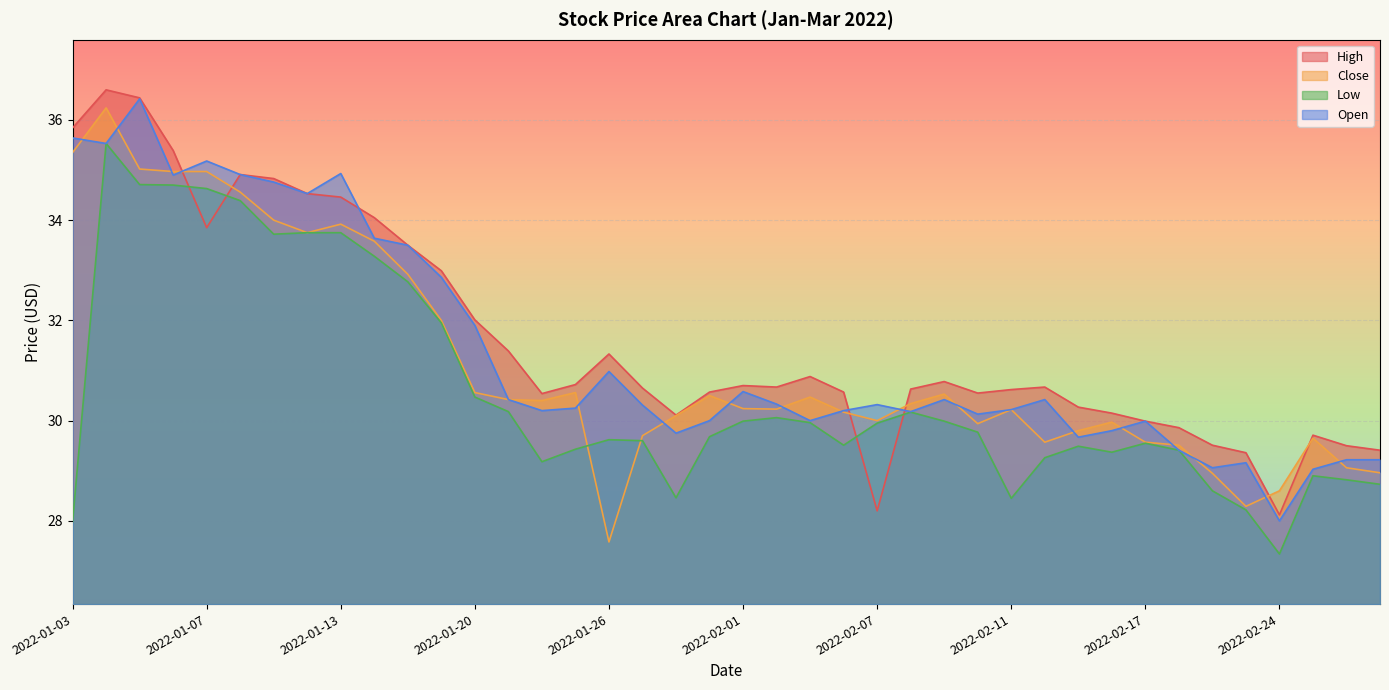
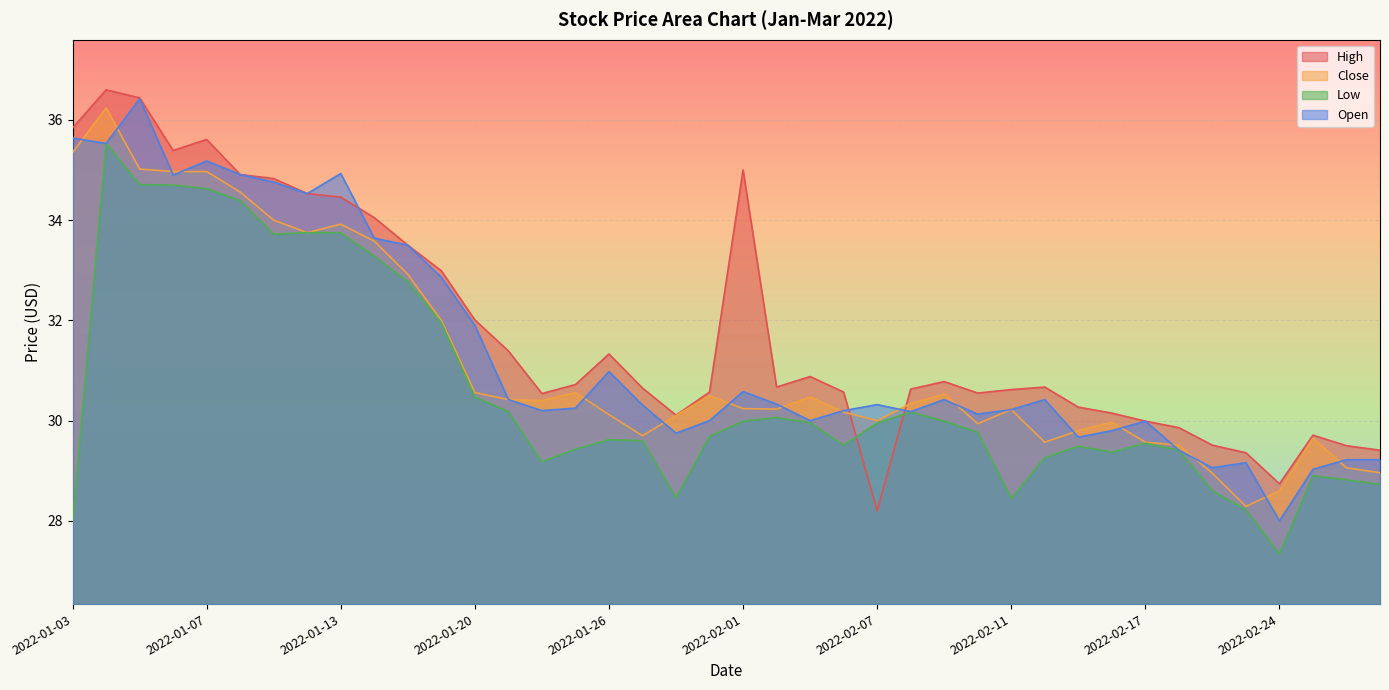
  {
    "High": {
      "2022-01-03": 35.8,
-     "2022-01-07": 33.9,
+     "2022-01-07": 35.6,
      "2022-01-13": 34.5,
      "2022-01-20": 32.0,
      "2022-01-26": 31.3,
-     "2022-02-01": 30.7,
+     "2022-02-01": 35.0,
      "2022-02-07": 28.2,
      "2022-02-11": 30.6,
-     "2022-02-24": 28.1
+     "2022-02-24": 28.7
    },
    "Close": {
      "2022-01-03": 35.4,
      "2022-01-07": 35.0,
      "2022-01-13": 33.9,
      "2022-01-20": 30.6,
-     "2022-01-26": 27.6,
+     "2022-01-26": 30.1,
      "2022-02-01": 30.2,
      "2022-02-24": 28.6
    },
    "Low": {
      "2022-01-03": 28.0,
      "2022-01-07": 34.6,
      "2022-01-13": 33.8,
      "2022-01-20": 30.5,
      "2022-01-26": 29.6,
      "2022-02-01": 30.0,
      "2022-02-11": 28.5,
      "2022-02-24": 27.3
    },
    "Open": {
      "2022-01-03": 35.6,
      "2022-01-07": 35.2,
      "2022-01-13": 34.9,
      "2022-01-20": 31.9,
      "2022-01-26": 31.0,
      "2022-02-01": 30.6,
      "2022-02-07": 30.3,
      "2022-02-24": 28.0
    }
  }
